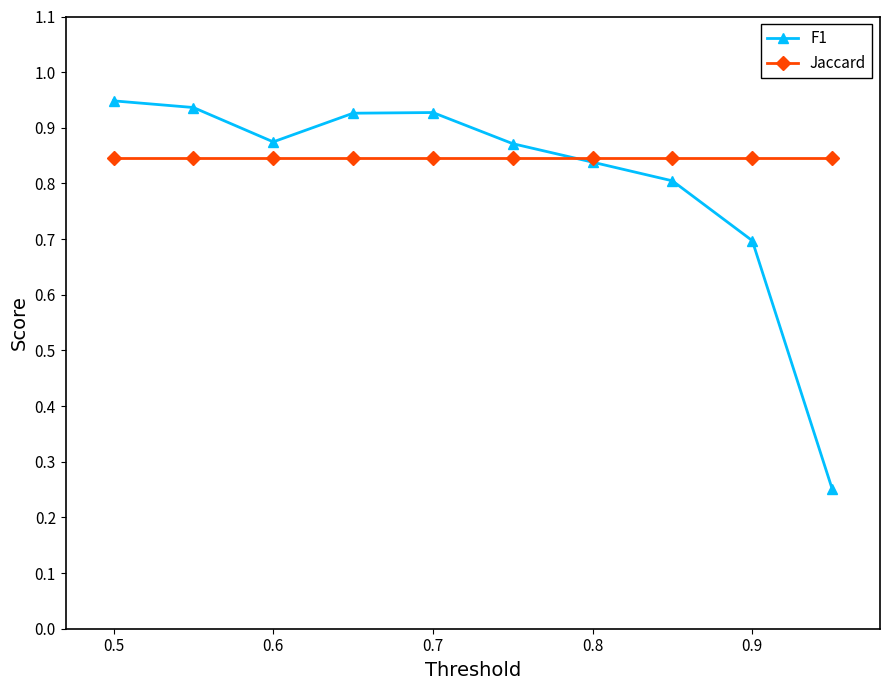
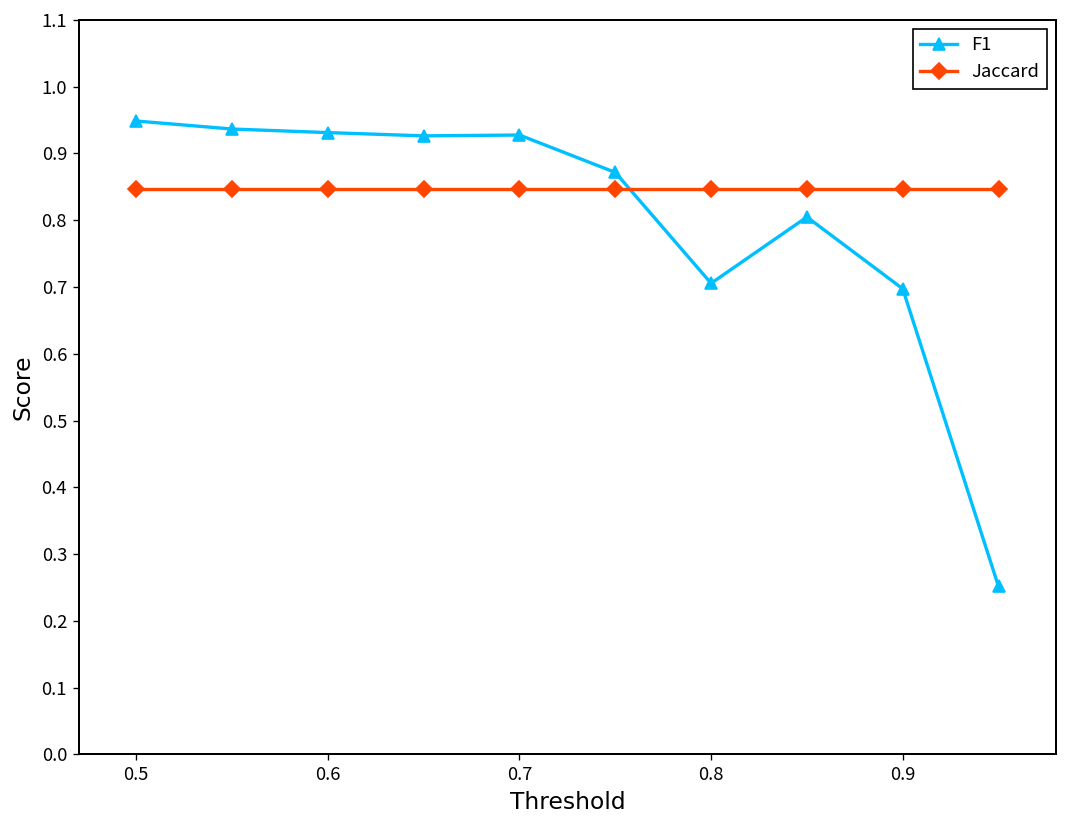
  {
    "F1": {
      "0.5": 0.95,
-     "0.6": 0.87,
+     "0.6": 0.93,
      "0.7": 0.93,
-     "0.8": 0.84,
+     "0.8": 0.71,
      "0.9": 0.70
    },
    "Jaccard": {
      "0.5": 0.85,
      "0.6": 0.85,
      "0.7": 0.85,
      "0.8": 0.85,
      "0.9": 0.85
    }
  }
